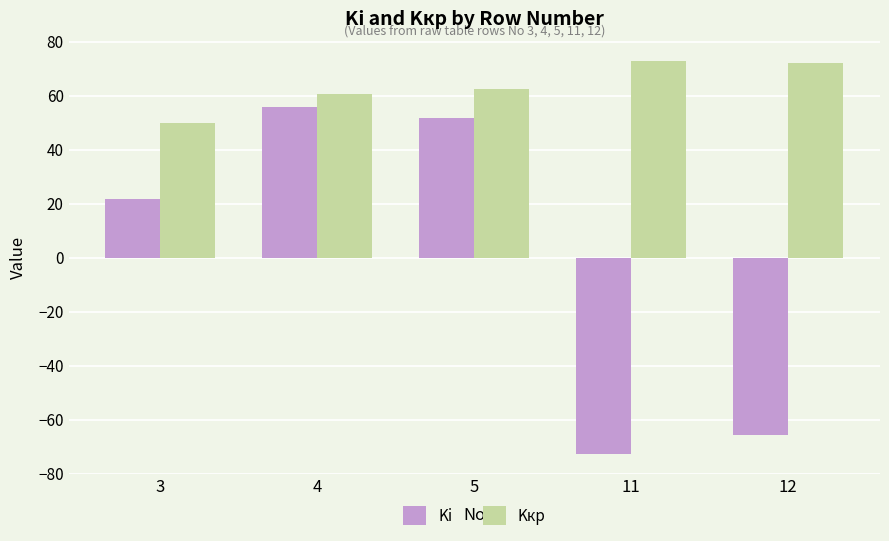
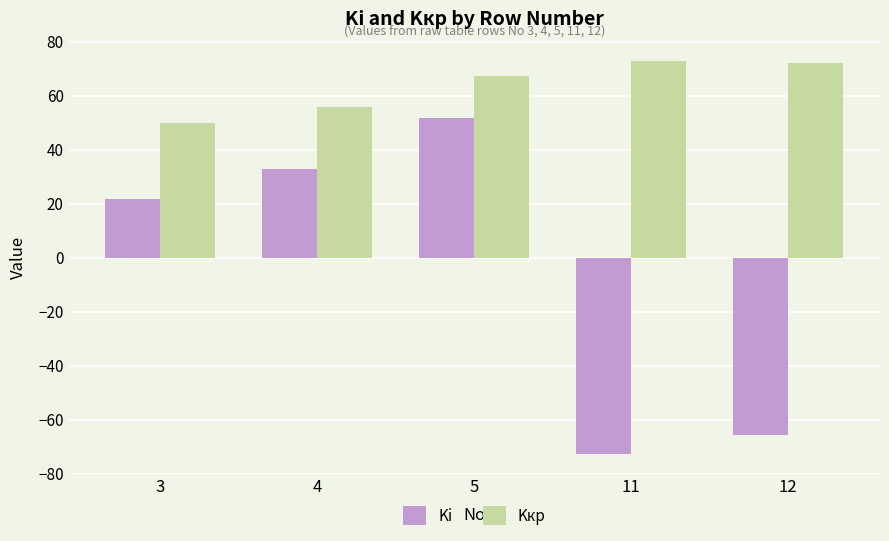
  {
    "Ki": {
      "3": 22,
-     "4": 56,
+     "4": 33,
      "5": 52,
      "11": -73,
      "12": -66
    },
    "Kкр": {
      "3": 50,
-     "4": 61,
-     "5": 62,
+     "4": 56,
+     "5": 67,
      "11": 73,
      "12": 72
    }
  }
